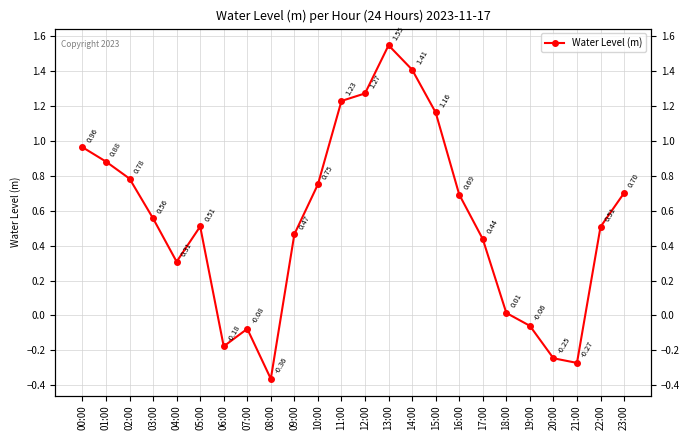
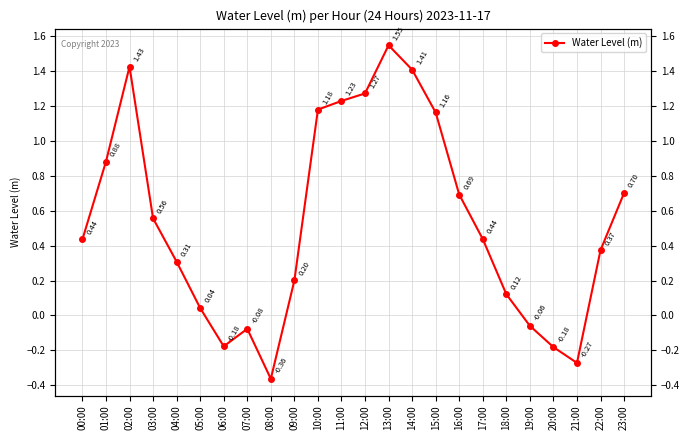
  {
-   "00:00": 0.96,
+   "00:00": 0.44,
    "01:00": 0.88,
-   "02:00": 0.78,
+   "02:00": 1.43,
    "03:00": 0.56,
    "04:00": 0.31,
-   "05:00": 0.51,
+   "05:00": 0.04,
    "06:00": -0.18,
    "07:00": -0.08,
    "08:00": -0.36,
-   "09:00": 0.47,
-   "10:00": 0.75,
+   "09:00": 0.20,
+   "10:00": 1.18,
    "11:00": 1.23,
    "12:00": 1.27,
    "13:00": 1.55,
    "14:00": 1.41,
    "15:00": 1.16,
    "16:00": 0.69,
    "17:00": 0.44,
-   "18:00": 0.01,
+   "18:00": 0.12,
    "19:00": -0.06,
-   "20:00": -0.25,
+   "20:00": -0.18,
    "21:00": -0.27,
-   "22:00": 0.51,
+   "22:00": 0.37,
    "23:00": 0.70
  }
